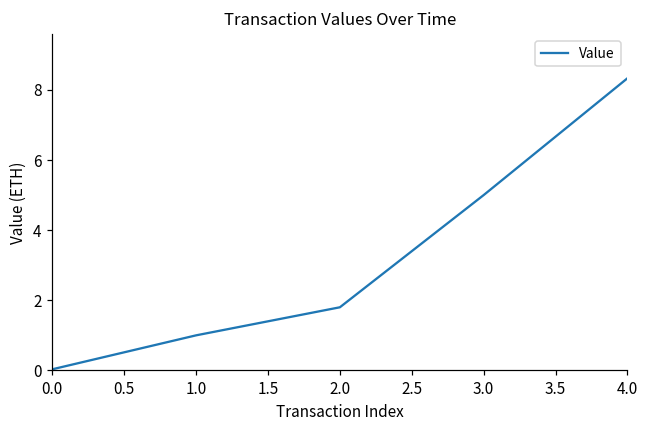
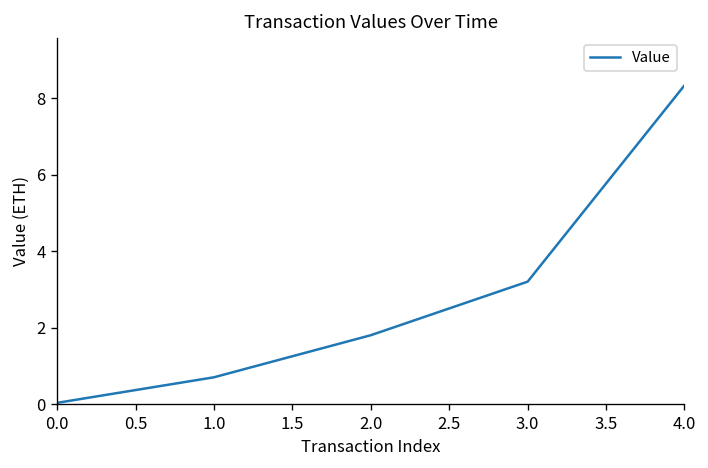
  {
    "0.0": 0.0,
-   "1.0": 1.0,
+   "1.0": 0.7,
    "2.0": 1.8,
-   "3.0": 5.0,
+   "3.0": 3.2,
    "4.0": 8.3
  }
